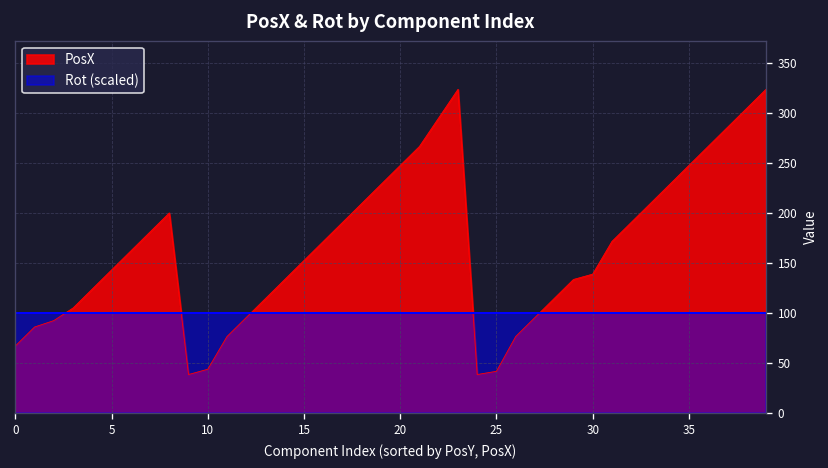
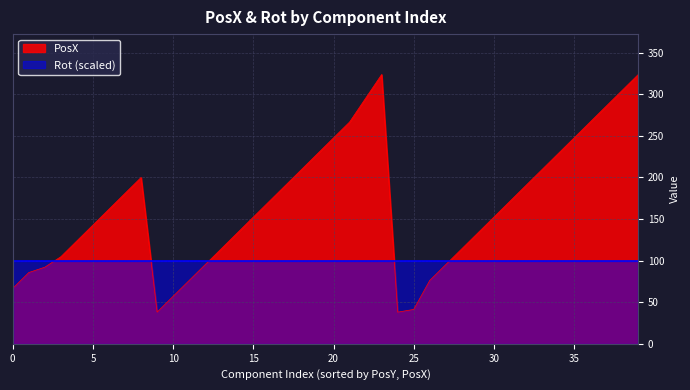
  {
    "PosX": {
      "0": 70,
      "5": 140,
-     "10": 40,
+     "10": 60,
      "15": 150,
      "20": 250,
      "25": 40,
-     "30": 140,
+     "30": 150,
      "35": 250
    },
    "Rot (scaled)": {
      "0": 100,
      "5": 100,
      "10": 100,
      "15": 100,
      "20": 100,
      "25": 100,
      "30": 100,
      "35": 100
    }
  }
